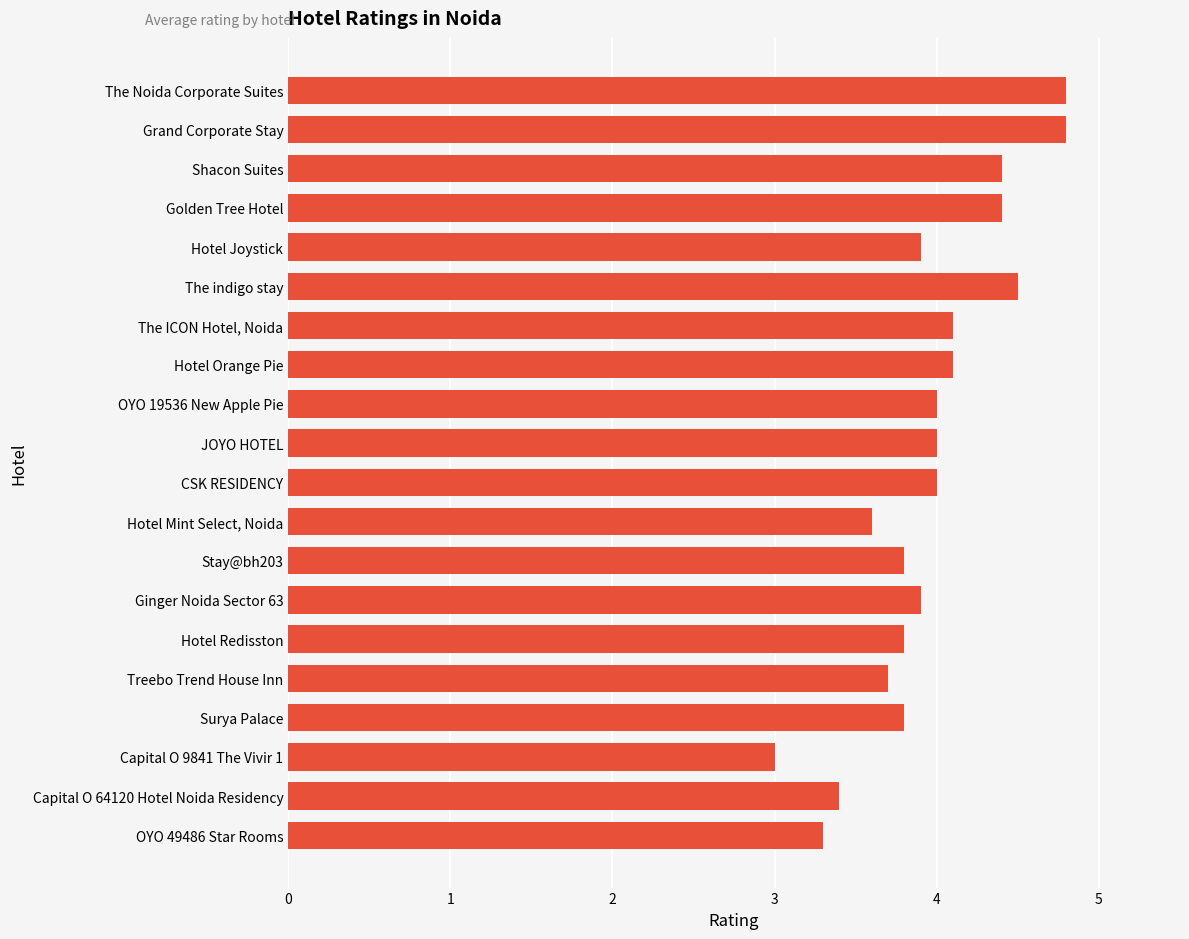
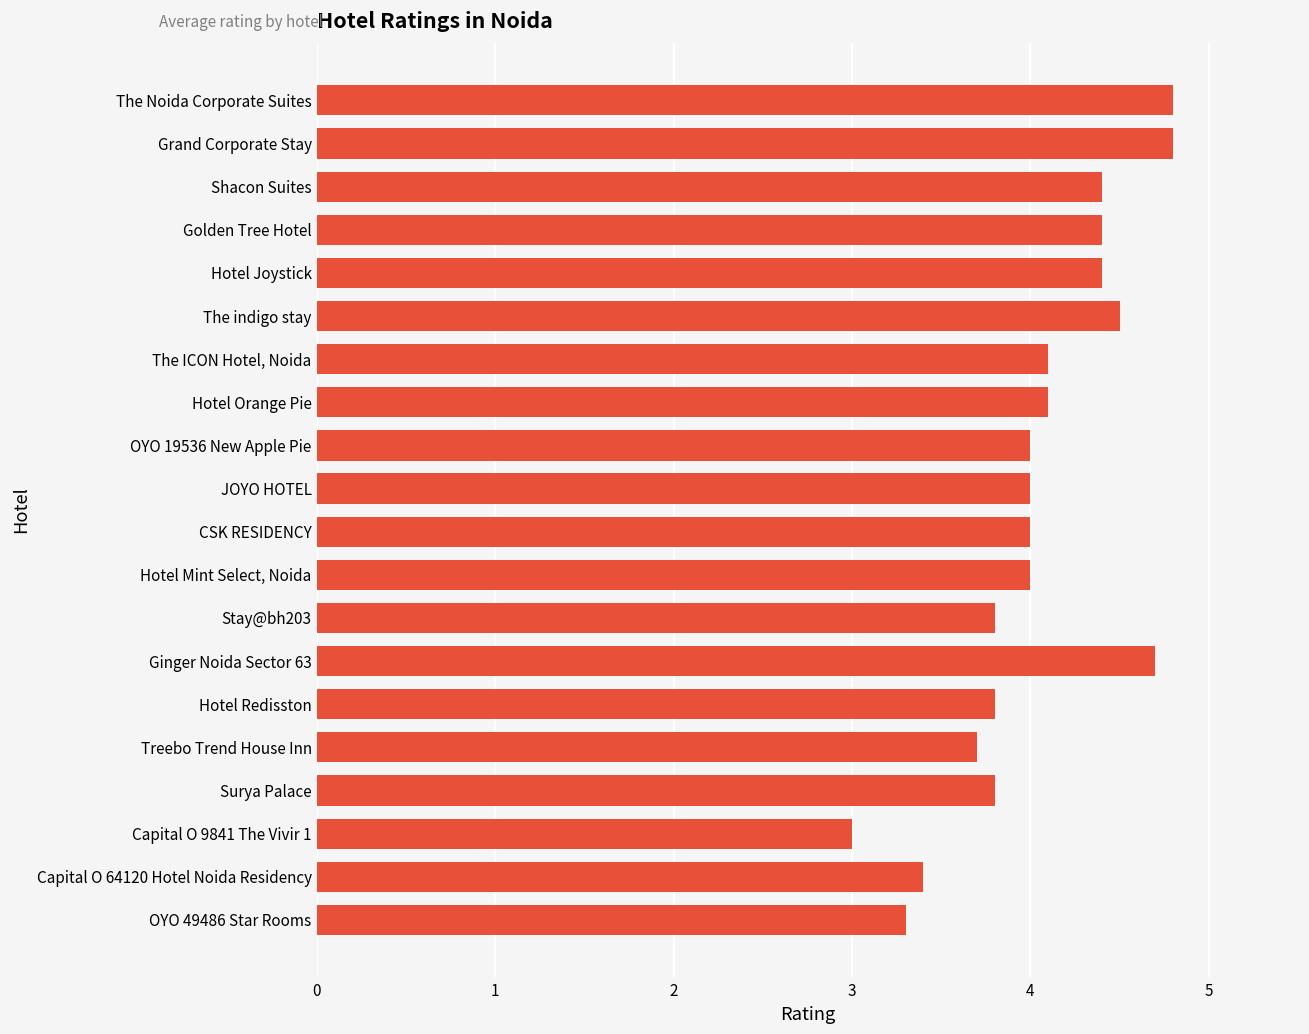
  {
    "The Noida Corporate Suites": 4.8,
    "Grand Corporate Stay": 4.8,
    "Shacon Suites": 4.4,
    "Golden Tree Hotel": 4.4,
-   "Hotel Joystick": 3.9,
+   "Hotel Joystick": 4.4,
    "The indigo stay": 4.5,
    "The ICON Hotel, Noida": 4.1,
    "Hotel Orange Pie": 4.1,
    "OYO 19536 New Apple Pie": 4.0,
    "JOYO HOTEL": 4.0,
    "CSK RESIDENCY": 4.0,
-   "Hotel Mint Select, Noida": 3.6,
+   "Hotel Mint Select, Noida": 4.0,
    "Stay@bh203": 3.8,
-   "Ginger Noida Sector 63": 3.9,
+   "Ginger Noida Sector 63": 4.7,
    "Hotel Redisston": 3.8,
    "Treebo Trend House Inn": 3.7,
    "Surya Palace": 3.8,
    "Capital O 9841 The Vivir 1": 3.0,
    "Capital O 64120 Hotel Noida Residency": 3.4,
    "OYO 49486 Star Rooms": 3.3
  }
